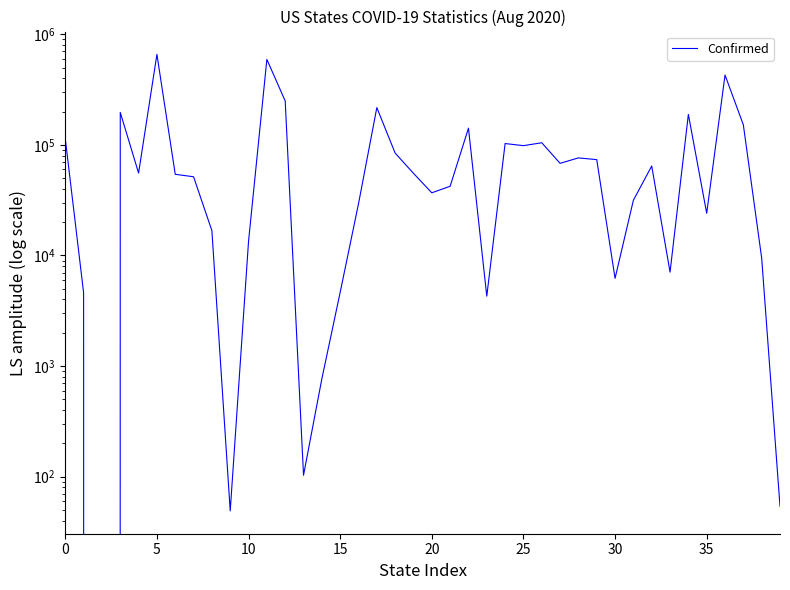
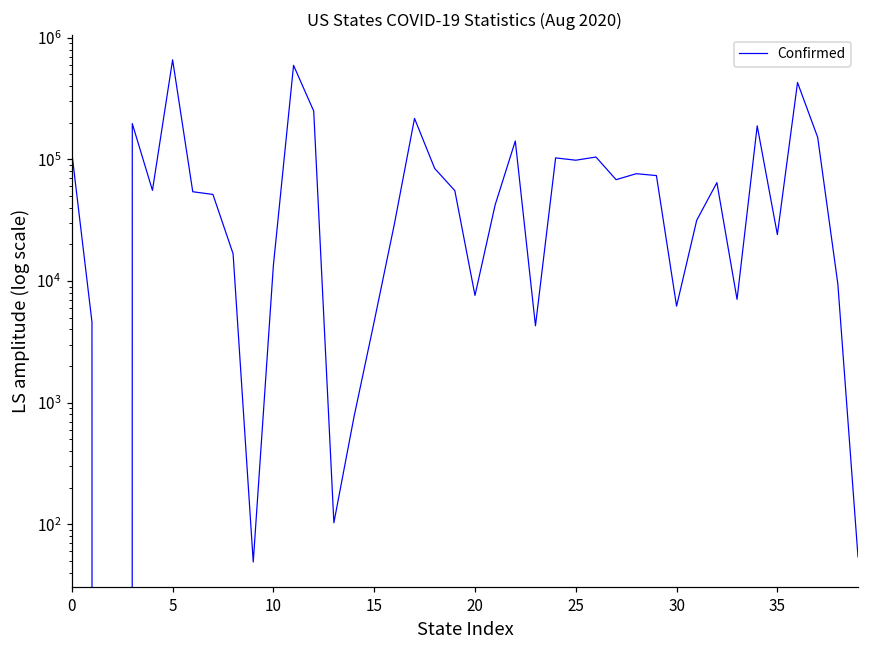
  {
    "0": 110000,
    "5": 700000,
    "10": 13000,
    "15": 4600,
-   "20": 37000,
+   "20": 8000,
    "25": 100000,
    "30": 6000,
    "35": 24000
  }
